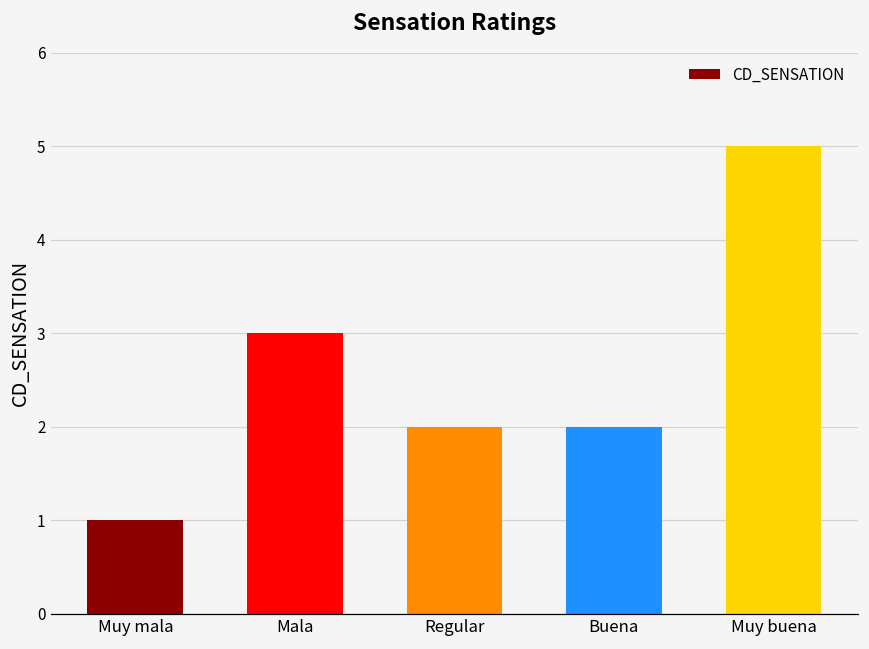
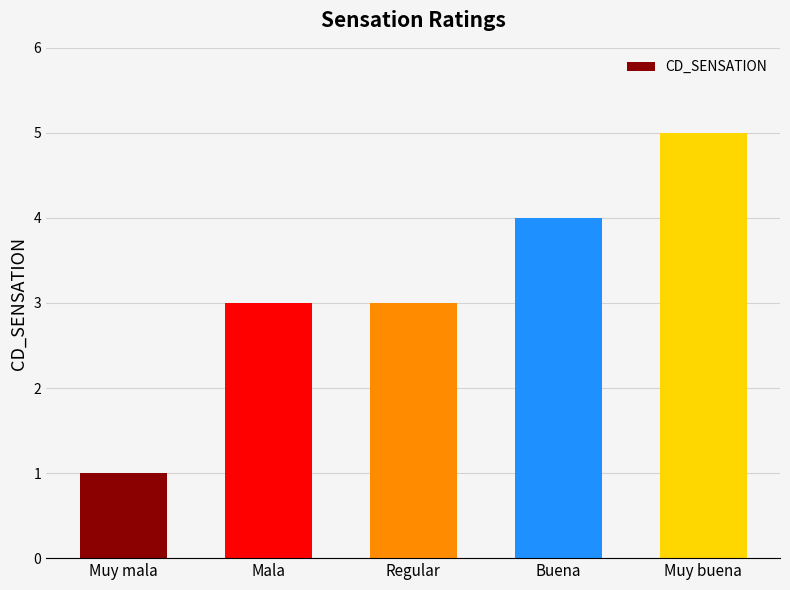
  {
    "Muy mala": 1,
    "Mala": 3,
-   "Regular": 2,
-   "Buena": 2,
+   "Regular": 3,
+   "Buena": 4,
    "Muy buena": 5
  }
